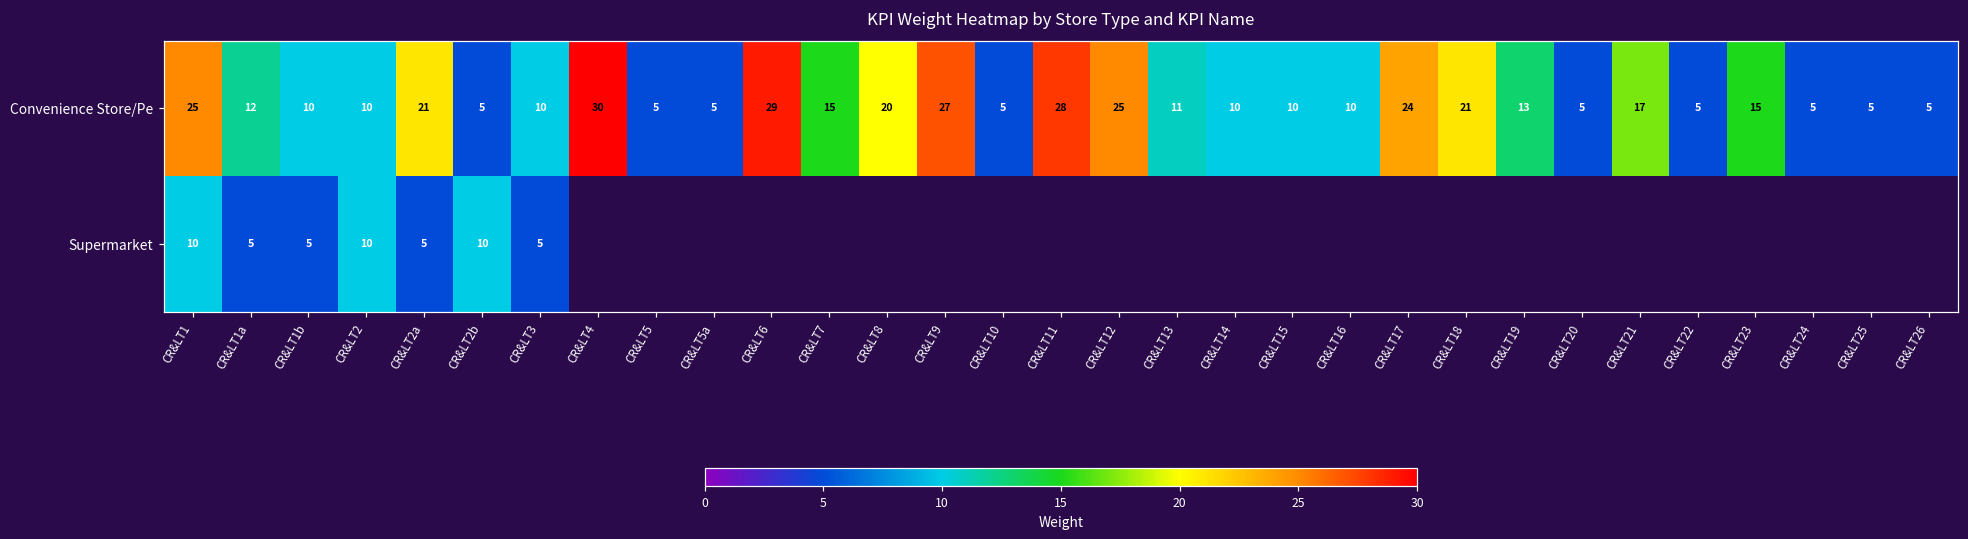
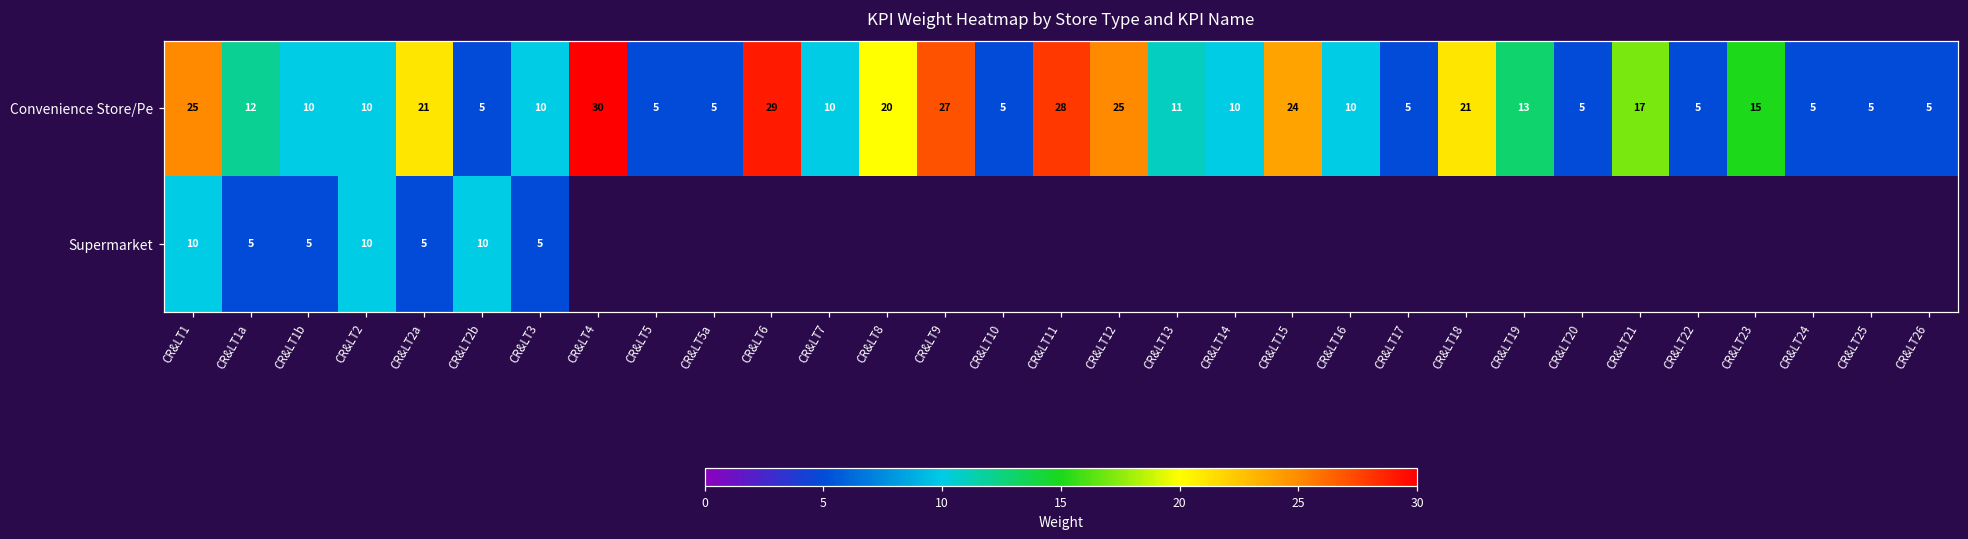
  {
    "Convenience Store/Pe": {
      "CR&LT1": 25,
      "CR&LT1a": 12,
      "CR&LT1b": 10,
      "CR&LT2": 10,
      "CR&LT2a": 21,
      "CR&LT2b": 5,
      "CR&LT3": 10,
      "CR&LT4": 30,
      "CR&LT5": 5,
      "CR&LT5a": 5,
      "CR&LT6": 29,
-     "CR&LT7": 15,
+     "CR&LT7": 10,
      "CR&LT8": 20,
      "CR&LT9": 27,
      "CR&LT10": 5,
      "CR&LT11": 28,
      "CR&LT12": 25,
      "CR&LT13": 11,
      "CR&LT14": 10,
-     "CR&LT15": 10,
+     "CR&LT15": 24,
      "CR&LT16": 10,
-     "CR&LT17": 24,
+     "CR&LT17": 5,
      "CR&LT18": 21,
      "CR&LT19": 13,
      "CR&LT20": 5,
      "CR&LT21": 17,
      "CR&LT22": 5,
      "CR&LT23": 15,
      "CR&LT24": 5,
      "CR&LT25": 5,
      "CR&LT26": 5
    },
    "Supermarket": {
      "CR&LT1": 10,
      "CR&LT1a": 5,
      "CR&LT1b": 5,
      "CR&LT2": 10,
      "CR&LT2a": 5,
      "CR&LT2b": 10,
      "CR&LT3": 5
    }
  }
